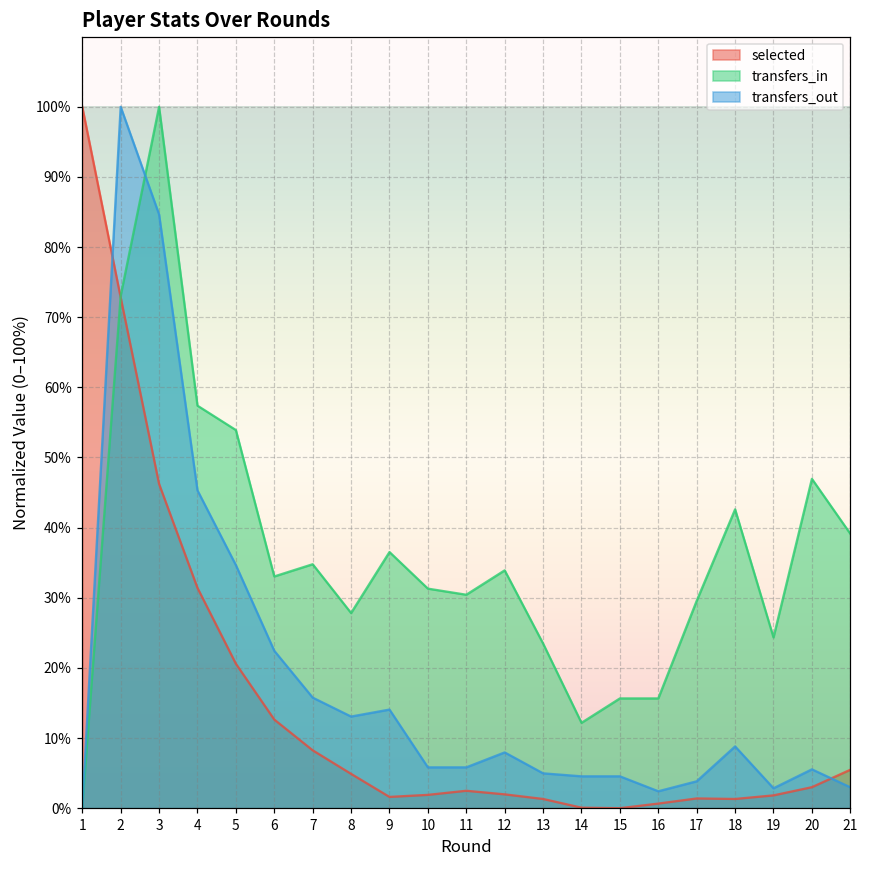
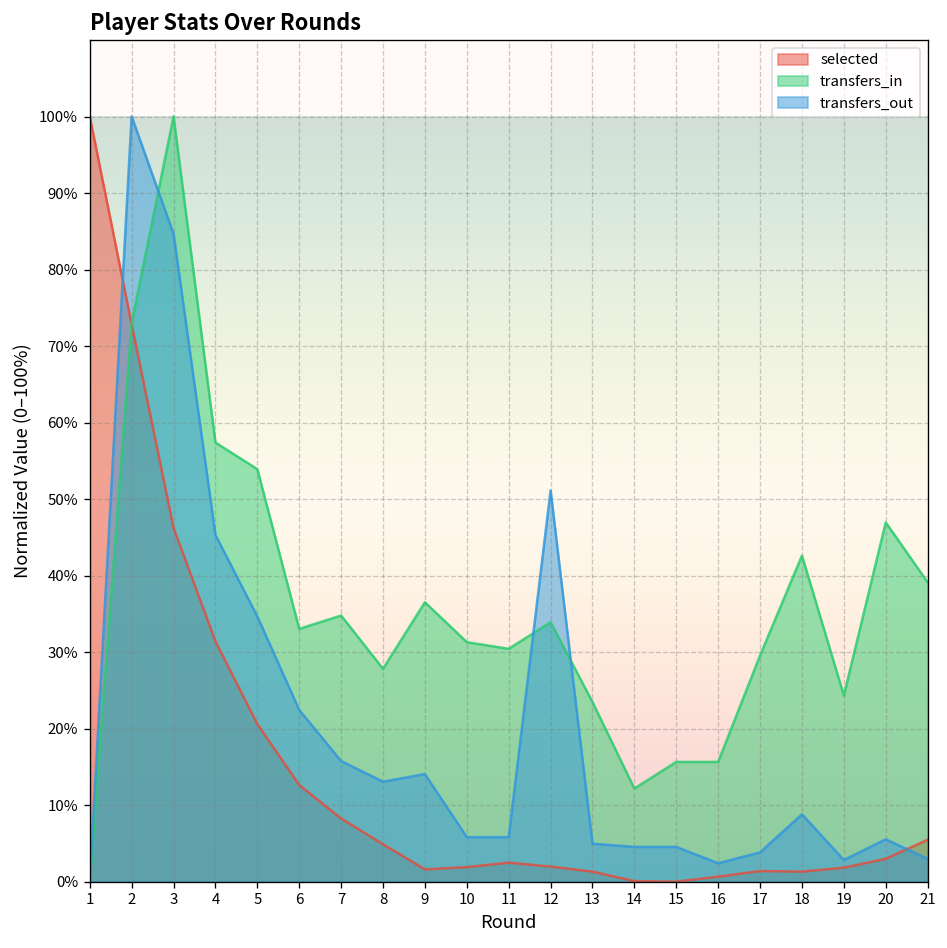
  {
    "selected": {
      "1": "100%",
      "3": "46%",
      "4": "31%",
      "5": "21%",
      "6": "13%",
      "7": "8%",
      "8": "5%",
      "9": "2%",
      "10": "2%",
      "11": "2%",
      "12": "2%",
      "13": "1%",
      "14": "0%",
      "15": "0%",
      "16": "1%",
      "17": "1%",
      "18": "1%",
      "19": "2%",
      "20": "3%",
      "21": "5%"
    },
    "transfers_in": {
      "3": "100%",
      "4": "57%",
      "5": "54%",
      "6": "33%",
      "7": "35%",
      "8": "28%",
      "9": "37%",
      "10": "31%",
      "11": "30%",
      "12": "34%",
      "13": "23%",
      "14": "12%",
      "15": "16%",
      "16": "16%",
      "17": "30%",
      "18": "43%",
      "19": "24%",
      "20": "47%",
      "21": "39%"
    },
    "transfers_out": {
      "2": "100%",
      "3": "85%",
      "4": "45%",
      "5": "35%",
      "6": "22%",
      "7": "16%",
      "8": "13%",
      "9": "14%",
      "10": "6%",
      "11": "6%",
-     "12": "8%",
+     "12": "51%",
      "13": "5%",
      "14": "5%",
      "15": "5%",
      "16": "2%",
      "17": "4%",
      "18": "9%",
      "19": "3%",
      "20": "6%",
      "21": "3%"
    }
  }
